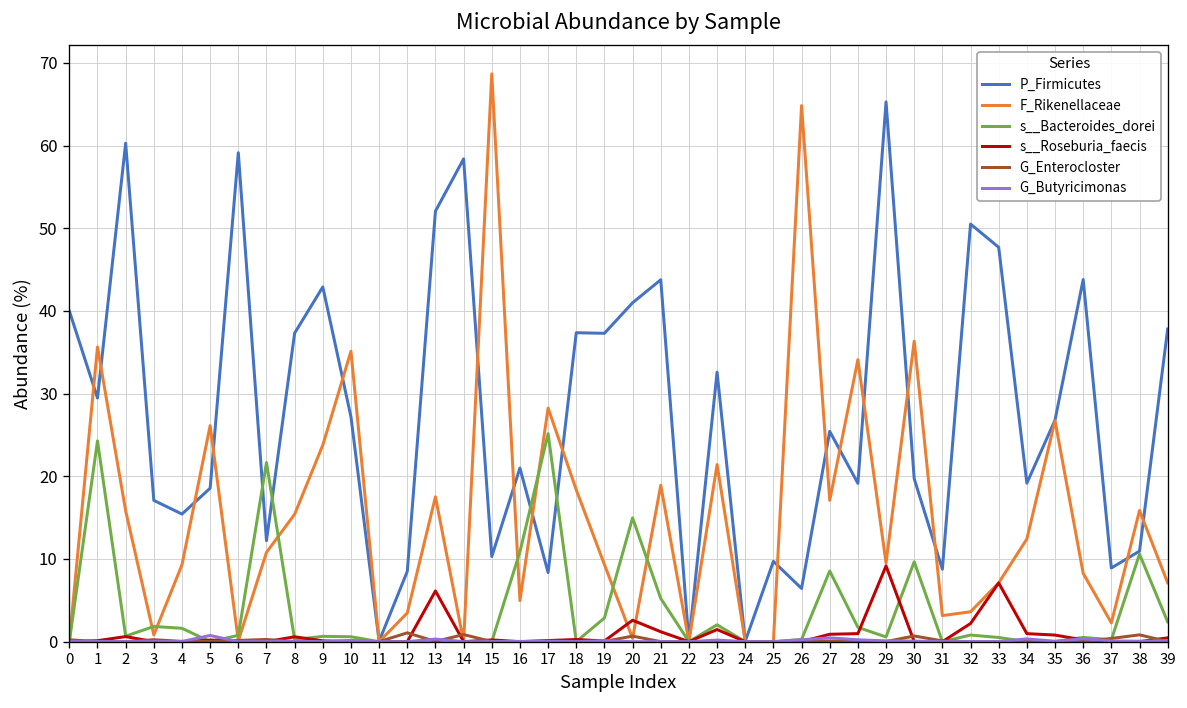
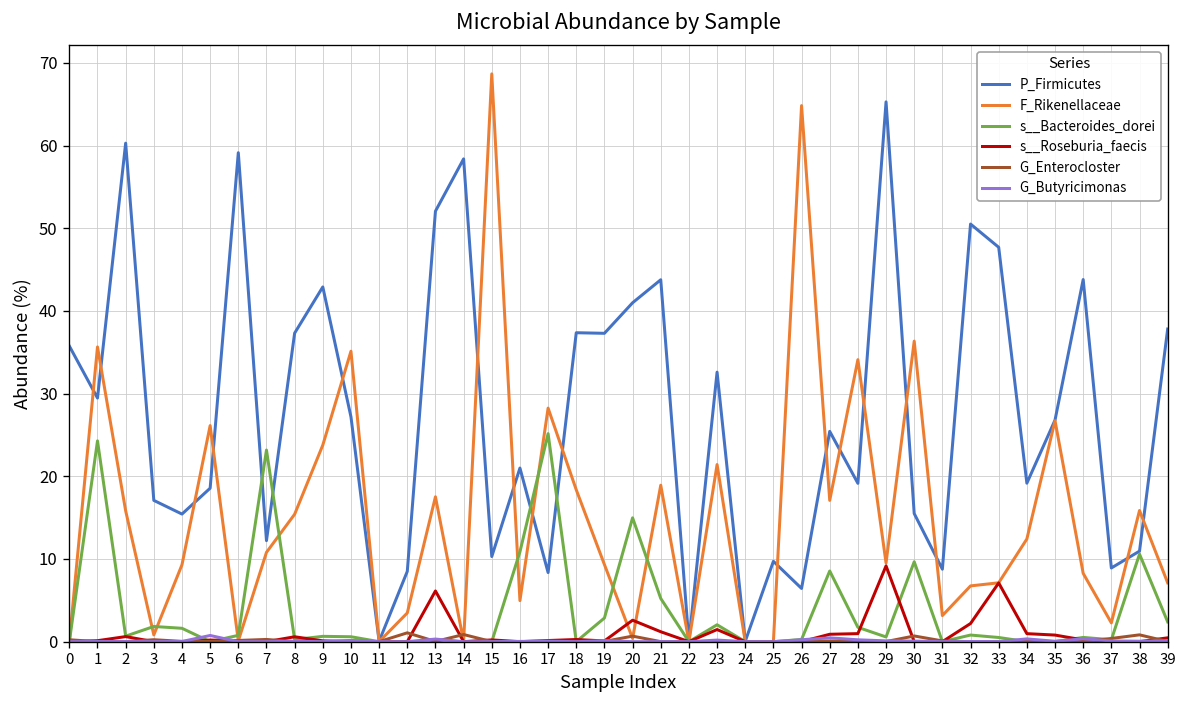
  {
    "P_Firmicutes": {
-     "0": 40,
+     "0": 36,
      "1": 29,
      "2": 60,
      "3": 17,
      "4": 15,
      "5": 19,
      "6": 59,
      "7": 12,
      "8": 37,
      "9": 43,
      "10": 27,
      "12": 8,
      "13": 52,
      "14": 58,
      "15": 10,
      "16": 21,
      "17": 8,
      "18": 37,
      "19": 37,
      "20": 41,
      "21": 44,
      "23": 33,
      "25": 10,
      "26": 6,
      "27": 25,
      "28": 19,
      "29": 65,
-     "30": 20,
+     "30": 15,
      "31": 9,
      "32": 51,
      "33": 48,
      "34": 19,
      "36": 44,
      "37": 9,
      "39": 38
    },
    "F_Rikenellaceae": {
      "1": 36,
      "2": 16,
      "3": 1,
      "4": 9,
      "5": 26,
      "7": 11,
      "8": 15,
      "9": 24,
      "10": 35,
      "12": 3,
      "13": 18,
      "15": 69,
      "16": 5,
      "17": 28,
      "18": 18,
      "19": 9,
      "21": 19,
      "23": 21,
      "26": 65,
      "27": 17,
      "28": 34,
      "30": 36,
      "31": 3,
-     "32": 4,
+     "32": 7,
      "34": 12,
      "36": 8,
      "37": 2,
      "38": 16,
      "39": 7
    },
    "s__Bacteroides_dorei": {
      "1": 24,
      "3": 2,
      "4": 2,
      "6": 1,
-     "7": 22,
+     "7": 23,
      "9": 1,
      "10": 1,
      "16": 11,
      "17": 25,
      "19": 3,
      "20": 15,
      "21": 5,
      "23": 2,
      "27": 9,
      "28": 2,
      "29": 1,
      "30": 10,
      "32": 1,
      "33": 1,
      "39": 2
    },
    "s__Roseburia_faecis": {
      "13": 6,
      "20": 3,
      "21": 1,
      "23": 1,
      "27": 1,
      "28": 1,
      "32": 2,
      "34": 1,
      "35": 1
    },
    "G_Enterocloster": {
      "12": 1,
      "14": 1,
      "27": 0,
      "30": 1,
      "38": 1
    },
    "G_Butyricimonas": {
      "5": 1,
      "20": 0,
      "27": 0
    }
  }
